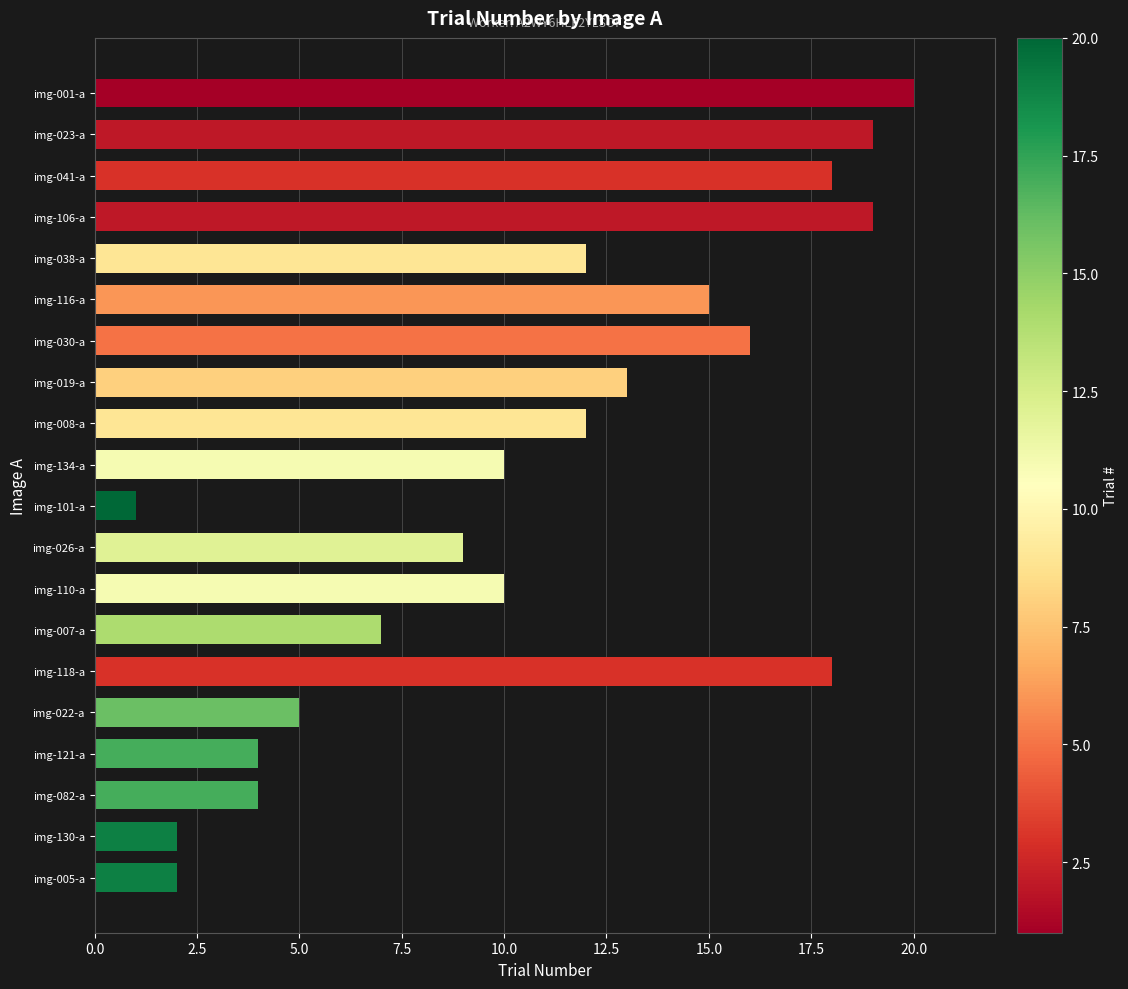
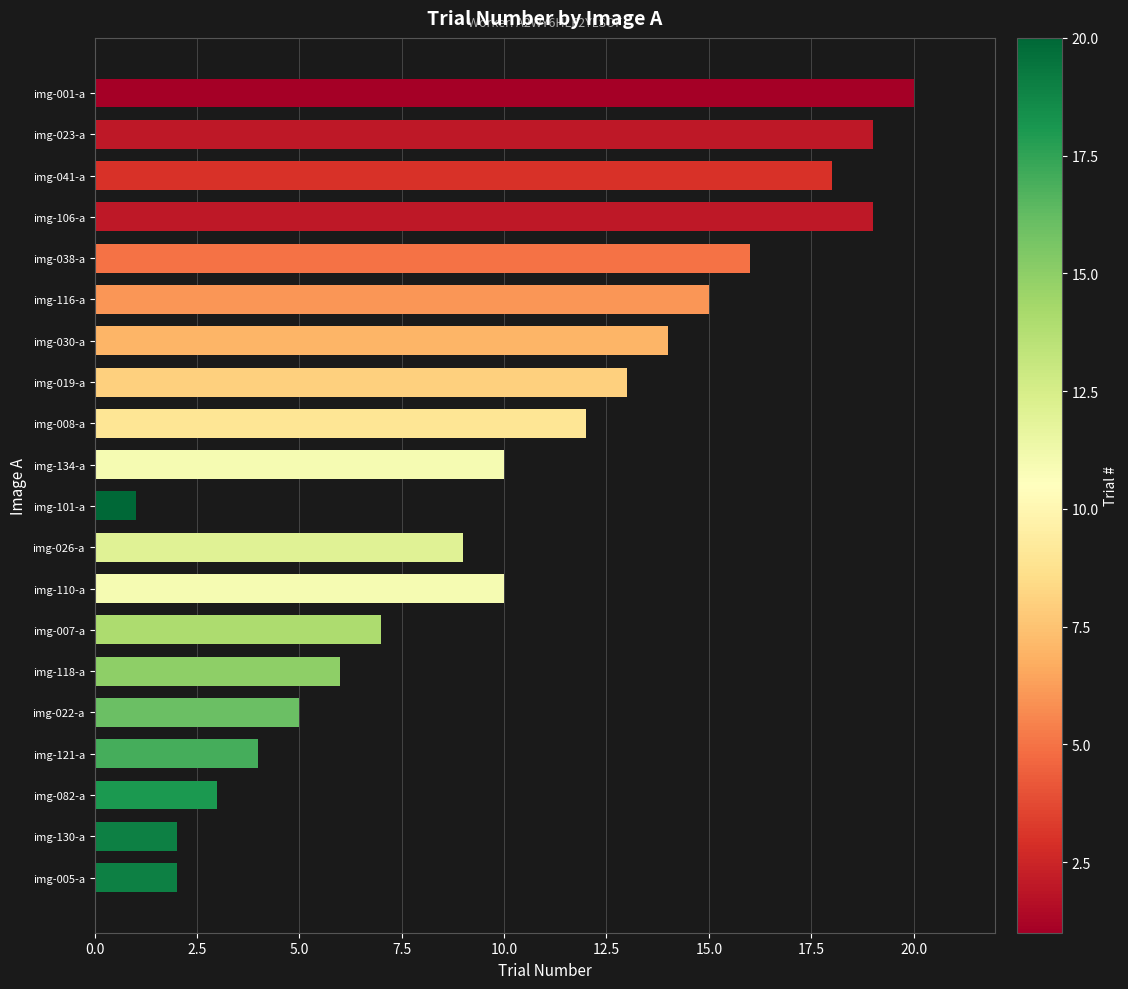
  {
    "img-001-a": 20,
    "img-023-a": 19,
    "img-041-a": 18,
    "img-106-a": 19,
-   "img-038-a": 12,
+   "img-038-a": 16,
    "img-116-a": 15,
-   "img-030-a": 16,
+   "img-030-a": 14,
    "img-019-a": 13,
    "img-008-a": 12,
    "img-134-a": 10,
    "img-101-a": 1,
    "img-026-a": 9,
    "img-110-a": 10,
    "img-007-a": 7,
-   "img-118-a": 18,
+   "img-118-a": 6,
    "img-022-a": 5,
    "img-121-a": 4,
-   "img-082-a": 4,
+   "img-082-a": 3,
    "img-130-a": 2,
    "img-005-a": 2
  }
